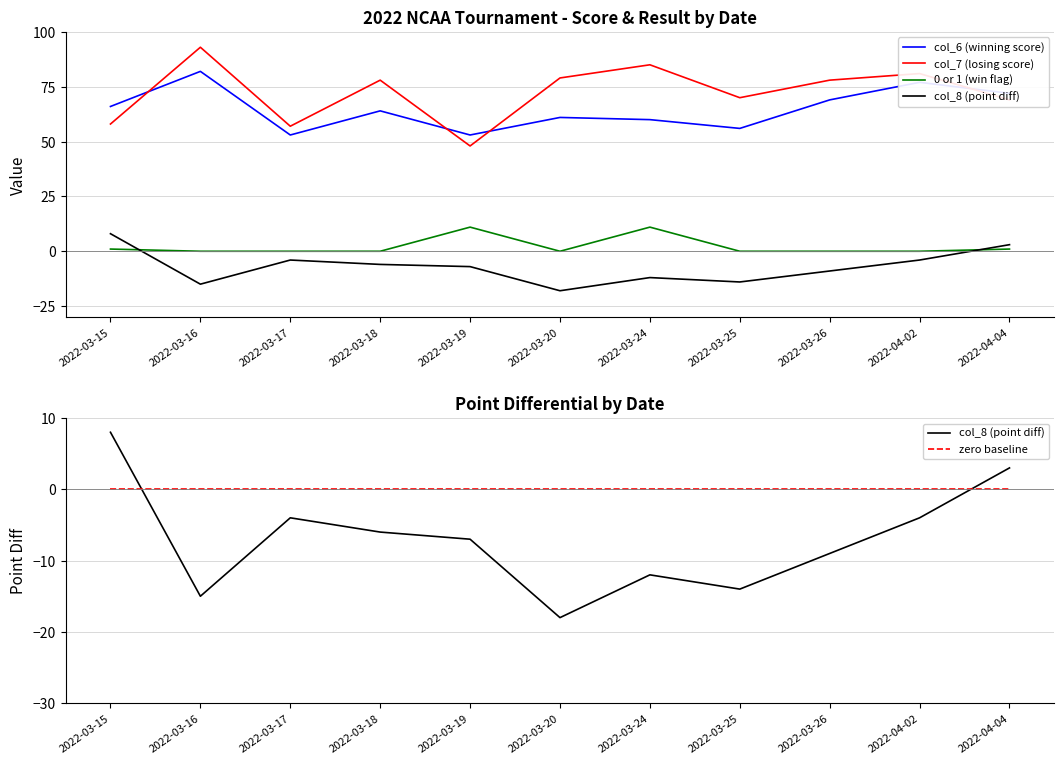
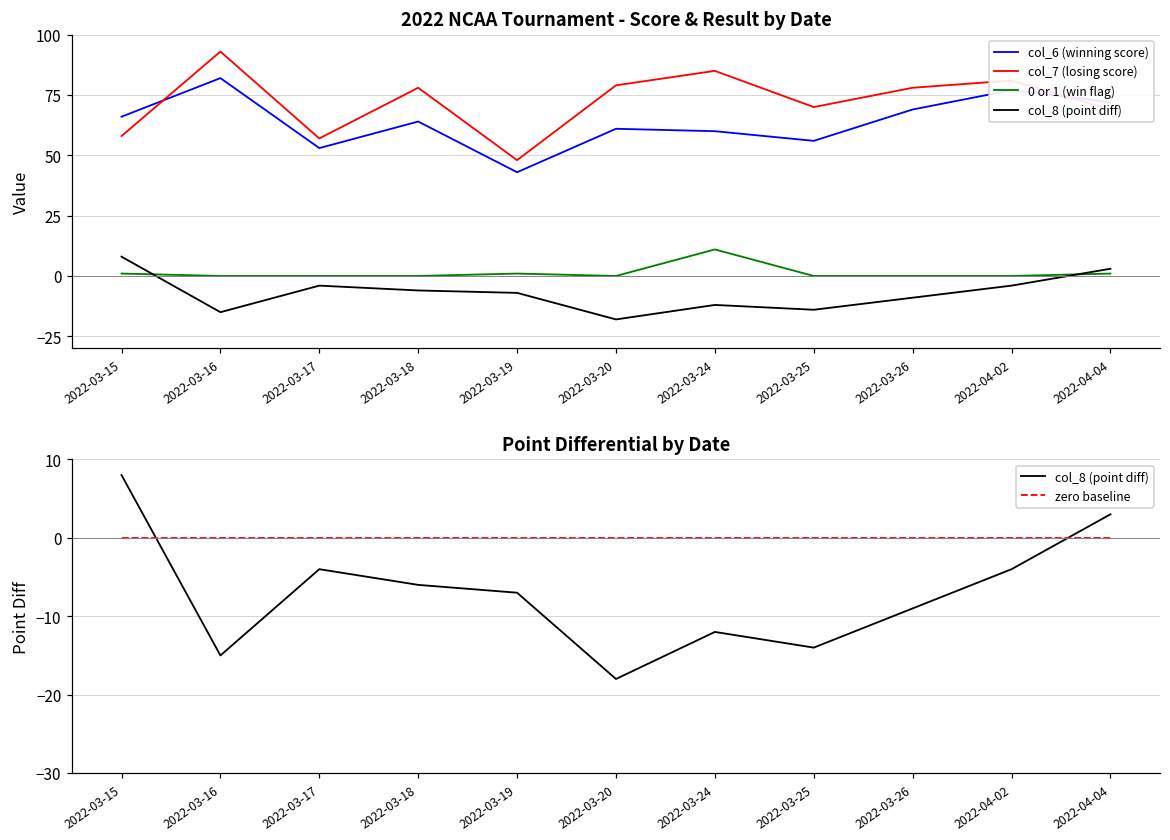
  {
    "2022 NCAA Tournament - Score & Result by Date": {
      "col_6 (winning score)": {
        "2022-03-15": 66,
        "2022-03-16": 82,
        "2022-03-17": 53,
        "2022-03-18": 64,
-       "2022-03-19": 53,
+       "2022-03-19": 43,
        "2022-03-20": 61,
        "2022-03-24": 60,
        "2022-03-25": 56,
        "2022-03-26": 69
      },
      "col_7 (losing score)": {
        "2022-03-15": 58,
        "2022-03-16": 93,
        "2022-03-17": 57,
        "2022-03-18": 78,
        "2022-03-19": 48,
        "2022-03-20": 79,
        "2022-03-24": 85,
        "2022-03-25": 70,
        "2022-03-26": 78
      },
      "0 or 1 (win flag)": {
        "2022-03-15": 1,
        "2022-03-16": 0,
        "2022-03-17": 0,
        "2022-03-18": 0,
-       "2022-03-19": 11,
+       "2022-03-19": 1,
        "2022-03-20": 0,
        "2022-03-24": 11,
        "2022-03-25": 0,
        "2022-03-26": 0,
        "2022-04-02": 0,
        "2022-04-04": 1
      },
      "col_8 (point diff)": {
        "2022-03-15": 8,
        "2022-03-16": -15,
        "2022-03-17": -4,
        "2022-03-18": -6,
        "2022-03-19": -7,
        "2022-03-20": -18,
        "2022-03-24": -12,
        "2022-03-25": -14,
        "2022-03-26": -9,
        "2022-04-02": -4,
        "2022-04-04": 3
      }
    },
    "Point Differential by Date": {
      "col_8 (point diff)": {
        "2022-03-15": 8,
        "2022-03-16": -15,
        "2022-03-17": -4,
        "2022-03-18": -6,
        "2022-03-19": -7,
        "2022-03-20": -18,
        "2022-03-24": -12,
        "2022-03-25": -14,
        "2022-03-26": -9,
        "2022-04-02": -4,
        "2022-04-04": 3
      },
      "zero baseline": {
        "2022-03-15": 0,
        "2022-03-16": 0,
        "2022-03-17": 0,
        "2022-03-18": 0,
        "2022-03-19": 0,
        "2022-03-20": 0,
        "2022-03-24": 0,
        "2022-03-25": 0,
        "2022-03-26": 0,
        "2022-04-02": 0,
        "2022-04-04": 0
      }
    }
  }
